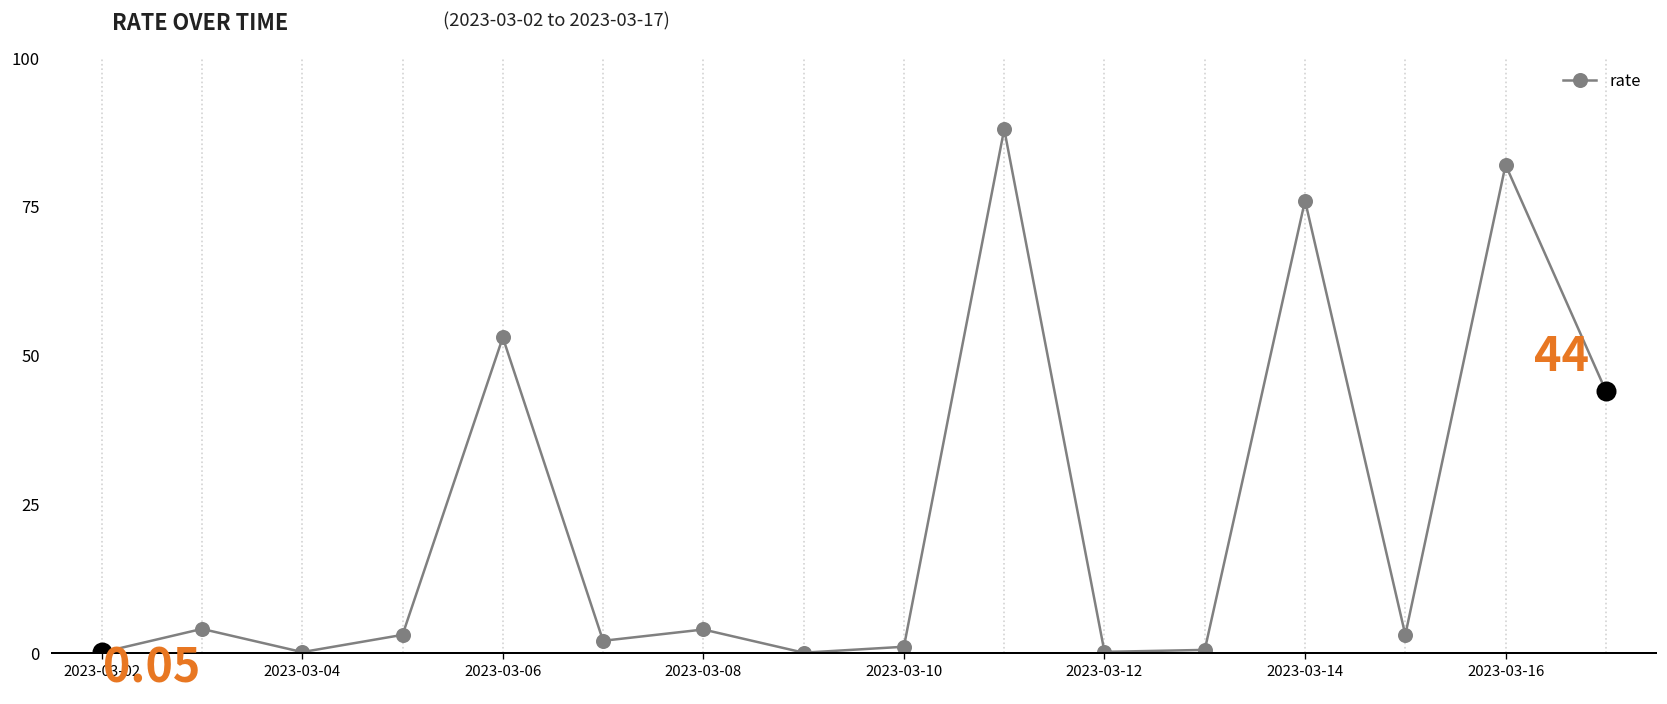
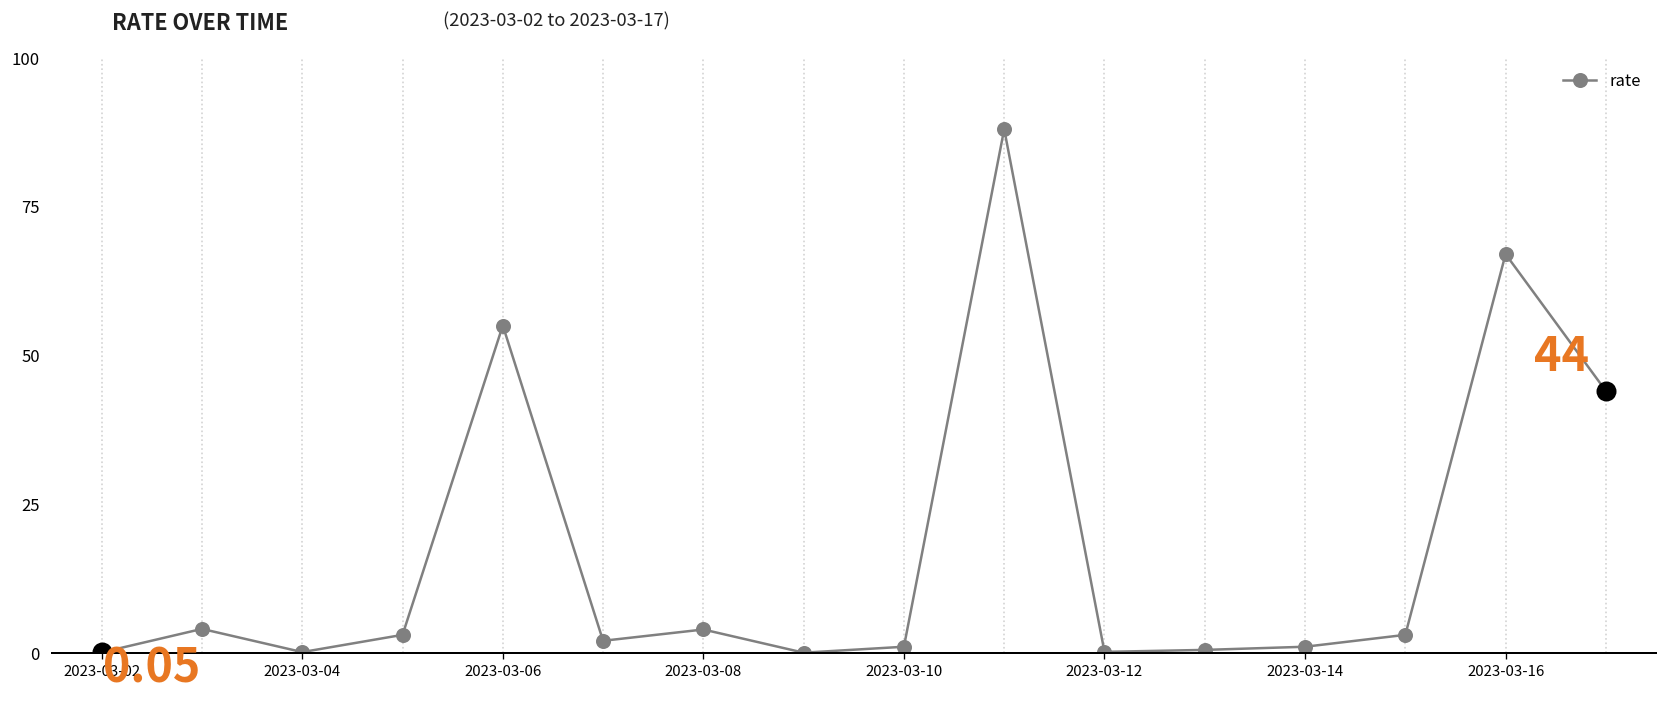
  {
    "rate": {
      "2023-03-04": 0,
-     "2023-03-06": 53,
+     "2023-03-06": 55,
      "2023-03-08": 4,
      "2023-03-10": 1,
      "2023-03-12": 0,
-     "2023-03-14": 76,
-     "2023-03-16": 82
+     "2023-03-14": 1,
+     "2023-03-16": 67
    }
  }
